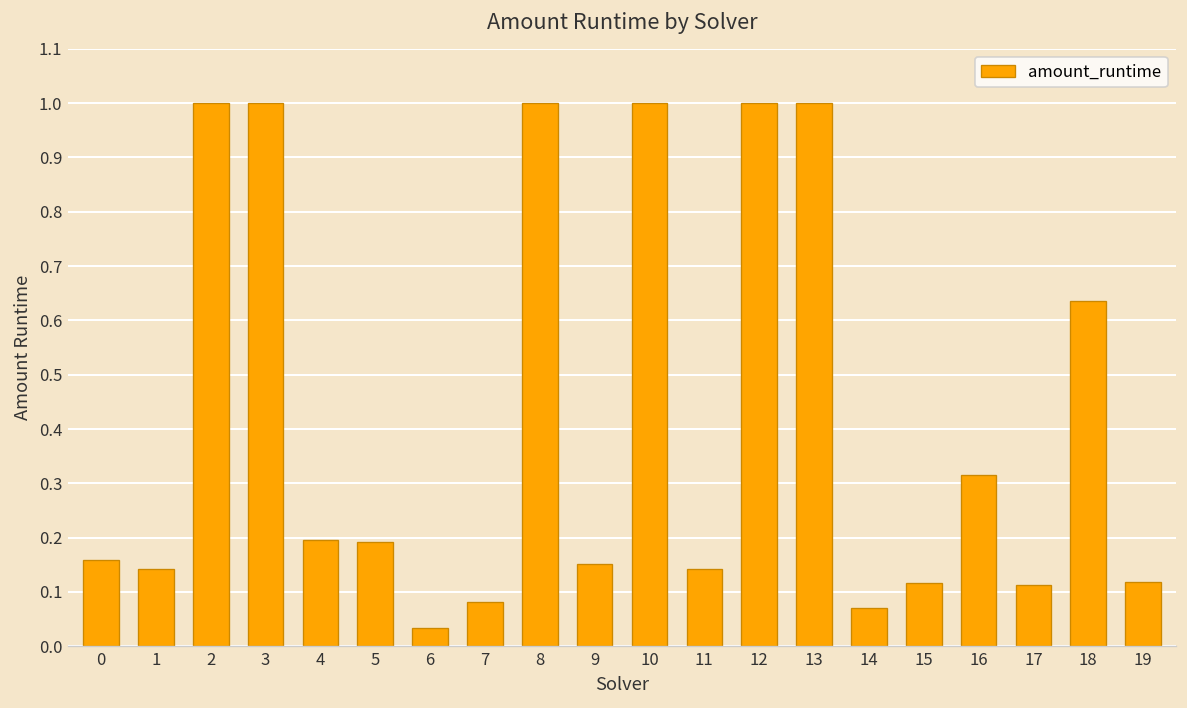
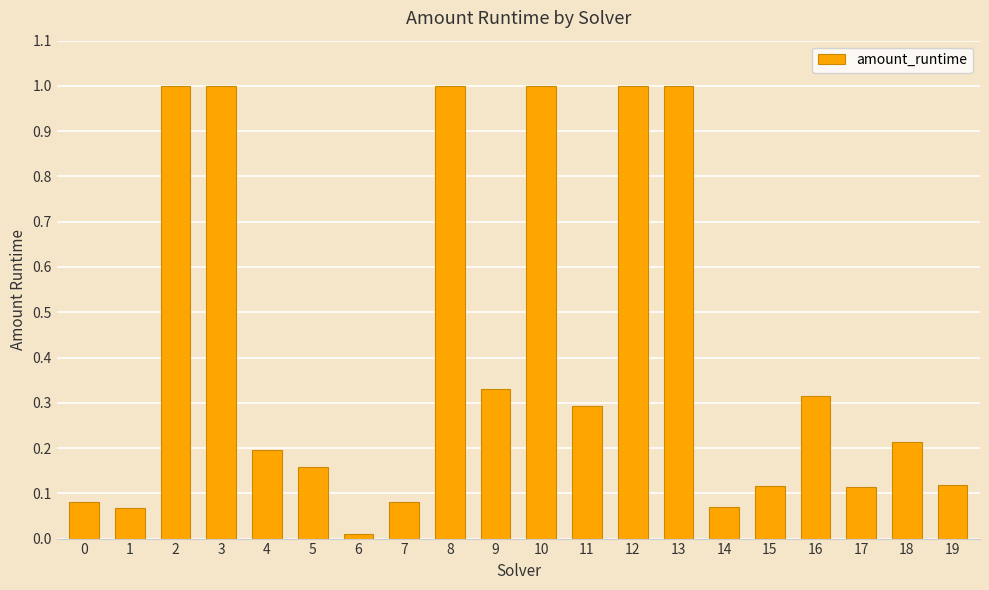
  {
-   "0": 0.16,
-   "1": 0.14,
+   "0": 0.08,
+   "1": 0.07,
    "2": 1.00,
    "3": 1.00,
    "4": 0.20,
-   "5": 0.19,
-   "6": 0.03,
+   "5": 0.16,
+   "6": 0.01,
    "7": 0.08,
    "8": 1.00,
-   "9": 0.15,
+   "9": 0.33,
    "10": 1.00,
-   "11": 0.14,
+   "11": 0.29,
    "12": 1.00,
    "13": 1.00,
    "14": 0.07,
    "15": 0.12,
    "16": 0.32,
    "17": 0.11,
-   "18": 0.64,
+   "18": 0.21,
    "19": 0.12
  }
